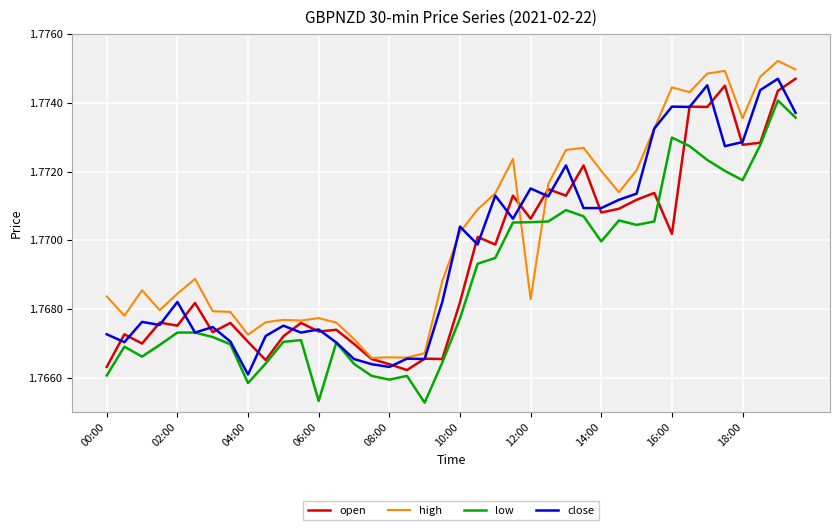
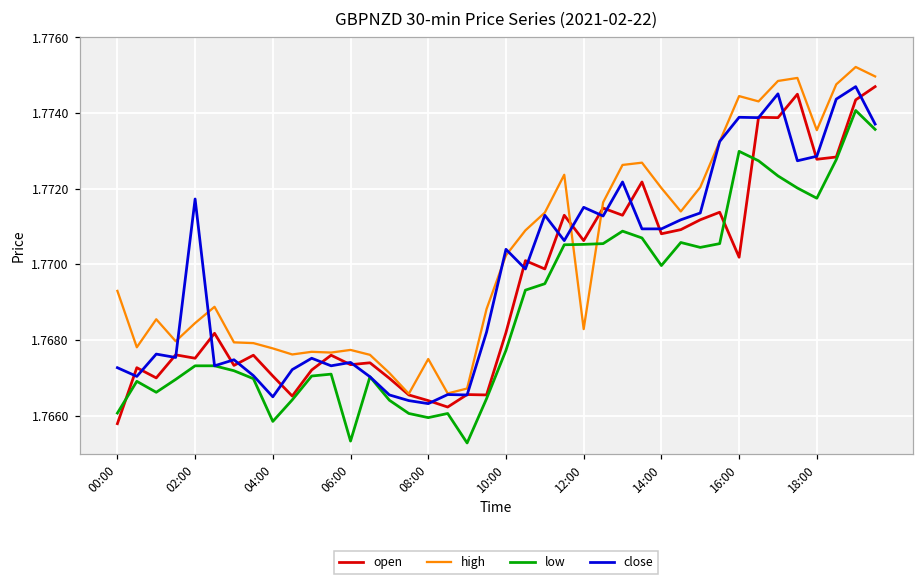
  {
    "open": {
-     "00:00": 1.7663,
+     "00:00": 1.7658,
      "02:00": 1.7675,
      "04:00": 1.7671,
      "08:00": 1.7664,
      "10:00": 1.7682,
      "12:00": 1.7706,
      "14:00": 1.7708,
      "16:00": 1.7702,
      "18:00": 1.7728
    },
    "high": {
-     "00:00": 1.7684,
+     "00:00": 1.7693,
      "02:00": 1.7685,
-     "04:00": 1.7673,
+     "04:00": 1.7678,
      "06:00": 1.7677,
-     "08:00": 1.7666,
+     "08:00": 1.7675,
      "10:00": 1.7702,
      "12:00": 1.7683,
      "14:00": 1.7720,
      "16:00": 1.7745,
      "18:00": 1.7736
    },
    "low": {
      "00:00": 1.7661,
      "02:00": 1.7673,
      "04:00": 1.7659,
      "06:00": 1.7653,
      "08:00": 1.7660,
      "10:00": 1.7677,
      "12:00": 1.7705,
      "14:00": 1.7700,
      "16:00": 1.7730,
      "18:00": 1.7718
    },
    "close": {
      "00:00": 1.7673,
-     "02:00": 1.7682,
-     "04:00": 1.7661,
+     "02:00": 1.7717,
+     "04:00": 1.7665,
      "08:00": 1.7663,
      "10:00": 1.7704,
      "12:00": 1.7715,
      "14:00": 1.7709,
      "16:00": 1.7739,
      "18:00": 1.7729
    }
  }
